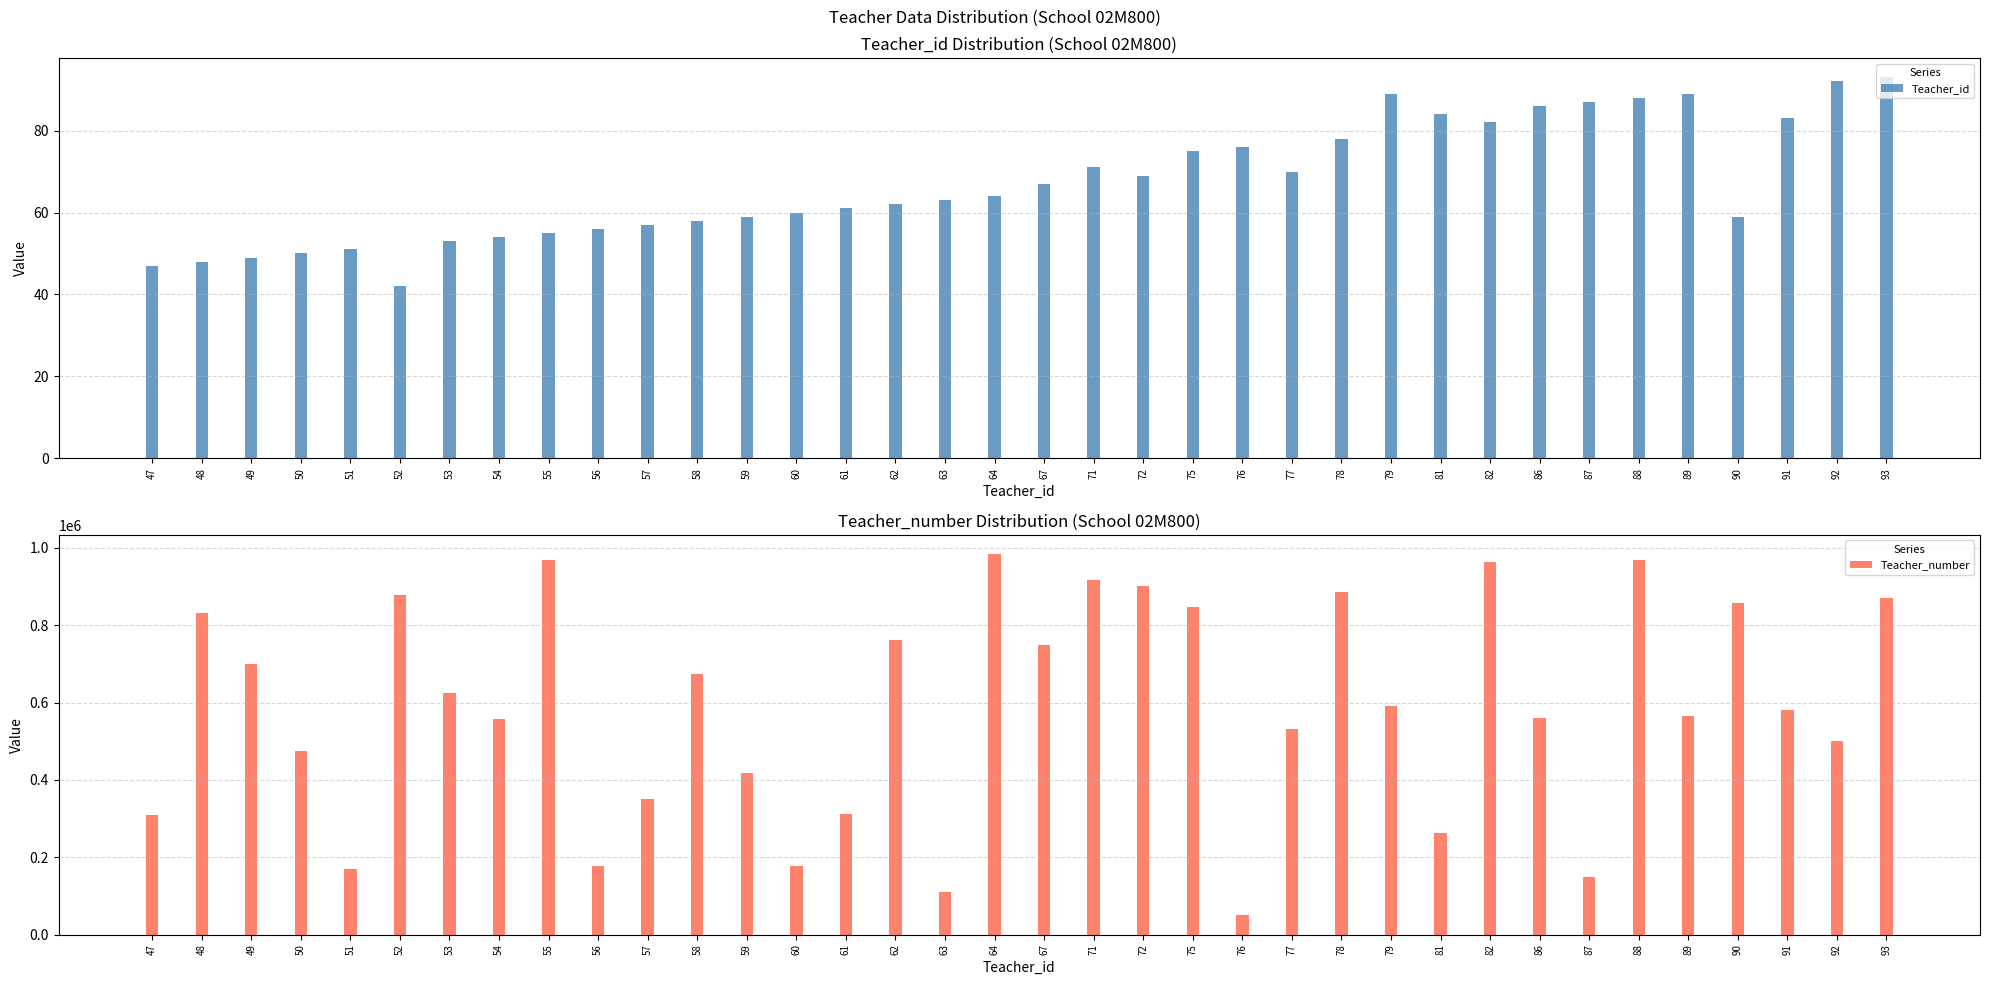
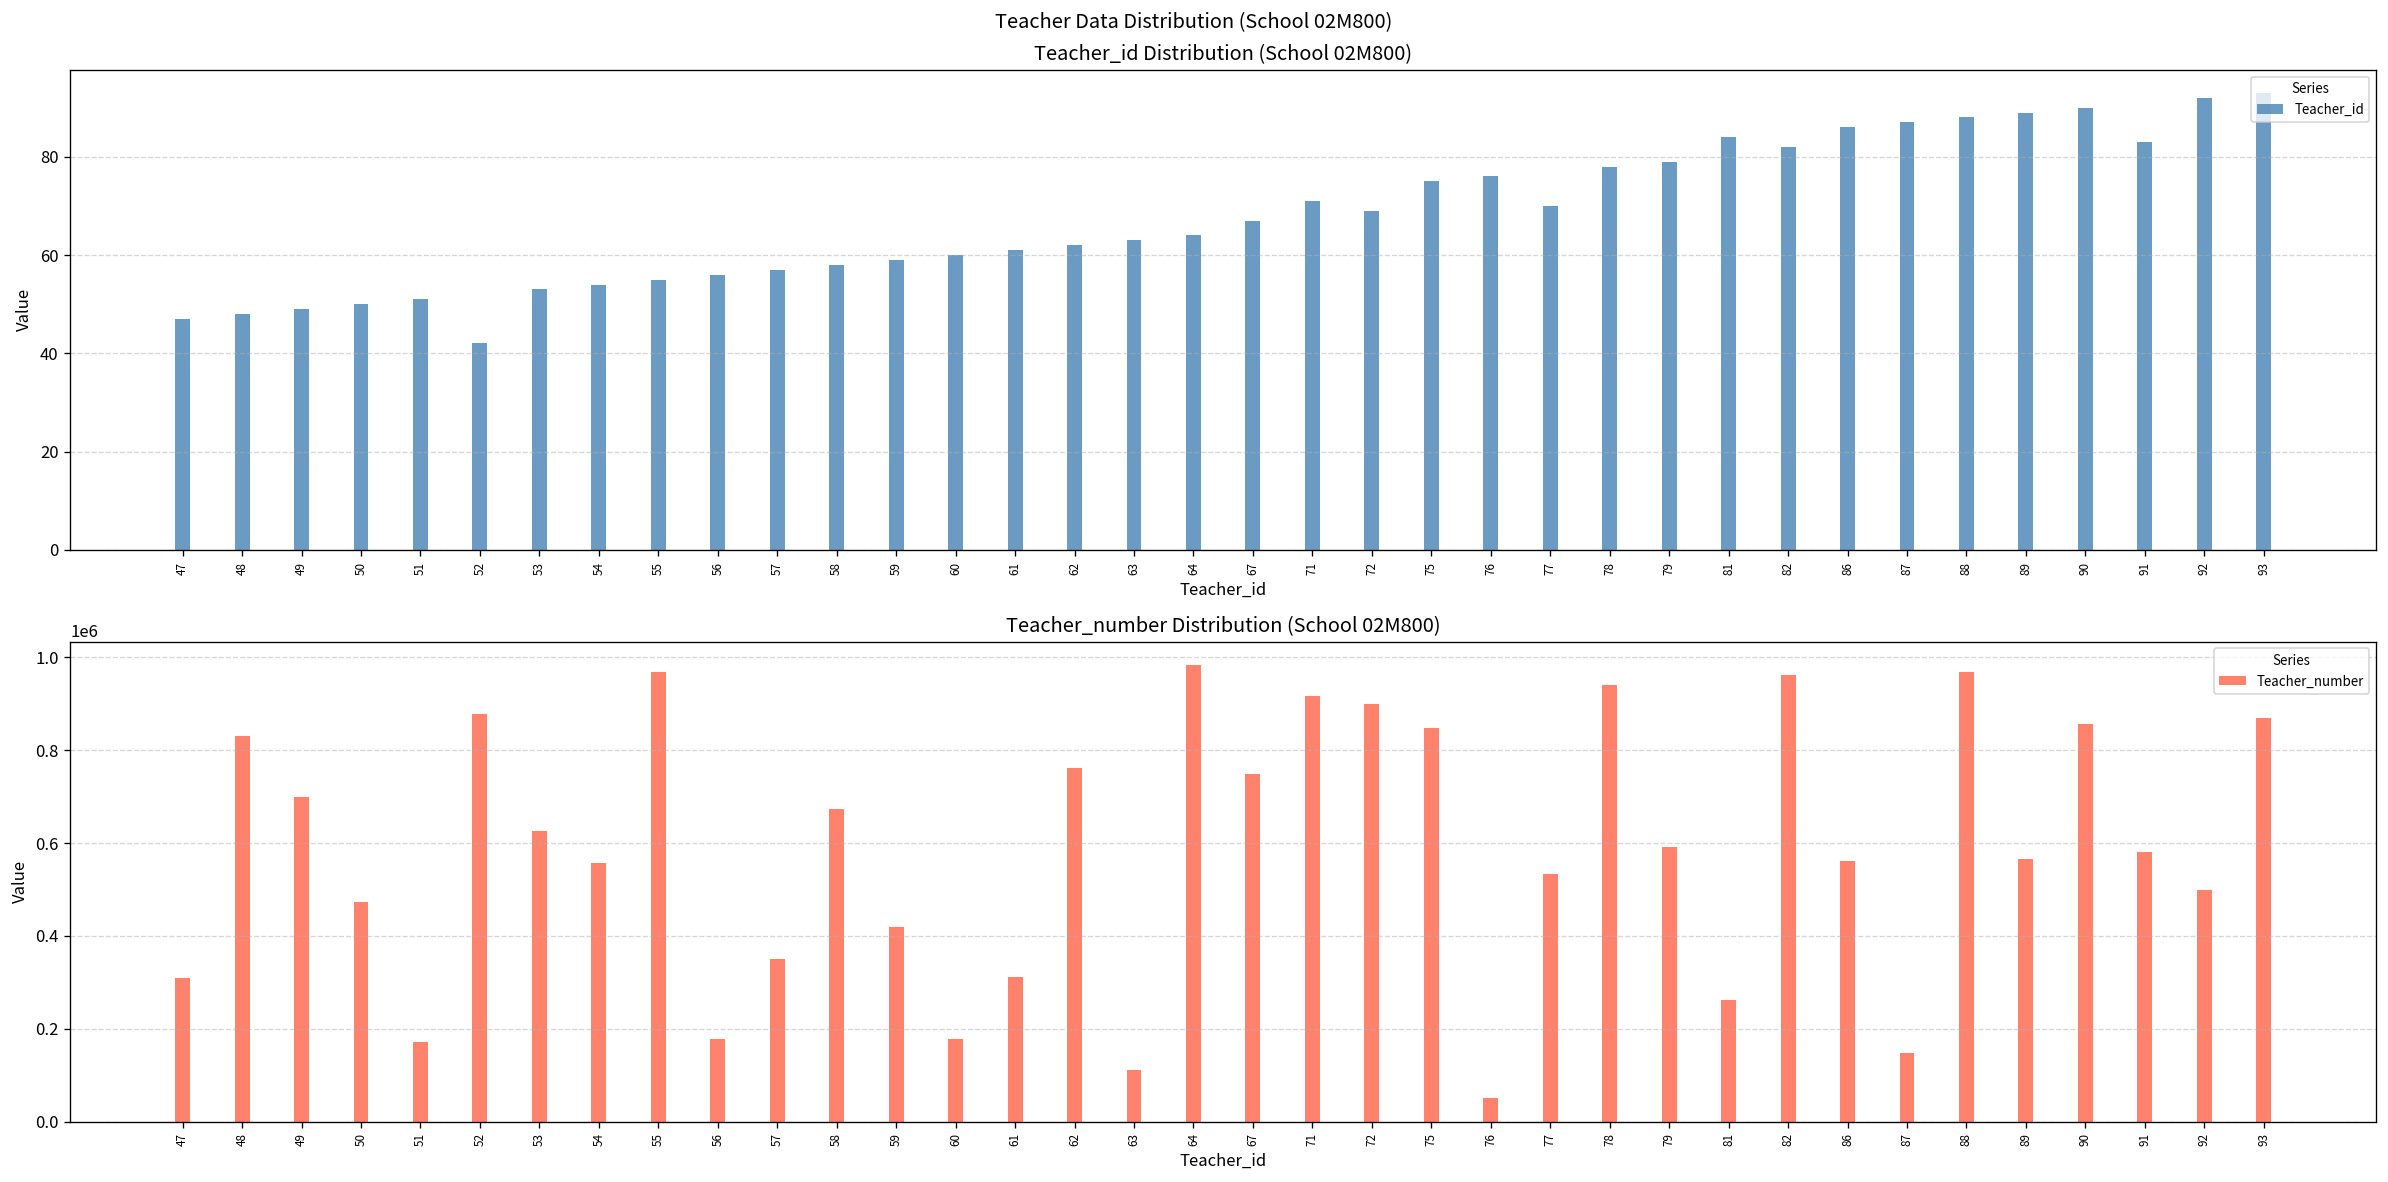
  {
    "Teacher_id Distribution (School 02M800)": {
      "47": 47,
      "48": 48,
      "49": 49,
      "50": 50,
      "51": 51,
      "52": 42,
      "53": 53,
      "54": 54,
      "55": 55,
      "56": 56,
      "57": 57,
      "58": 58,
      "59": 59,
      "60": 60,
      "61": 61,
      "62": 62,
      "63": 63,
      "64": 64,
      "67": 67,
      "71": 71,
      "72": 69,
      "75": 75,
      "76": 76,
      "77": 70,
      "78": 78,
-     "79": 89,
+     "79": 79,
      "81": 84,
      "82": 82,
      "86": 86,
      "87": 87,
      "88": 88,
      "89": 89,
-     "90": 59,
+     "90": 90,
      "91": 83,
      "92": 92
    },
    "Teacher_number Distribution (School 02M800)": {
      "47": 310000,
      "48": 830000,
      "49": 700000,
      "50": 470000,
      "51": 170000,
      "52": 880000,
      "53": 630000,
      "54": 560000,
      "55": 970000,
      "56": 180000,
      "57": 350000,
      "58": 670000,
      "59": 420000,
      "60": 180000,
      "61": 310000,
      "62": 760000,
      "63": 110000,
      "64": 980000,
      "67": 750000,
      "71": 920000,
      "72": 900000,
      "75": 850000,
      "76": 50000,
      "77": 530000,
-     "78": 880000,
+     "78": 940000,
      "79": 590000,
      "81": 260000,
      "82": 960000,
      "86": 560000,
      "87": 150000,
      "88": 970000,
      "89": 570000,
      "90": 860000,
      "91": 580000,
      "92": 500000,
      "93": 870000
    }
  }
